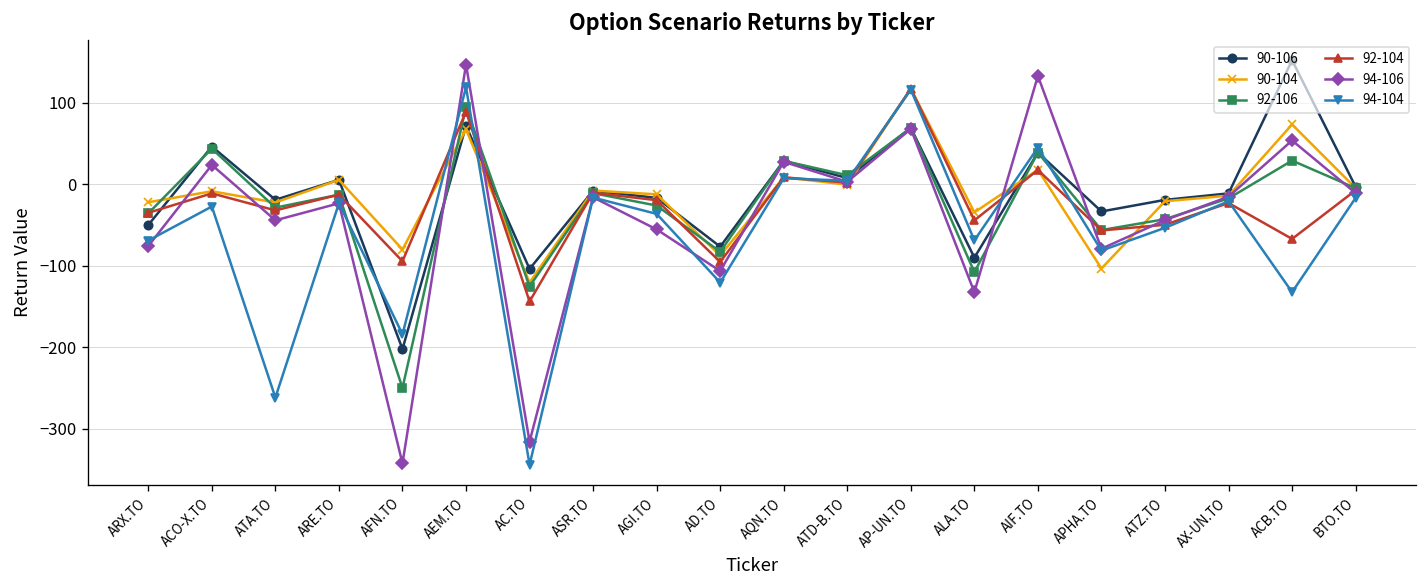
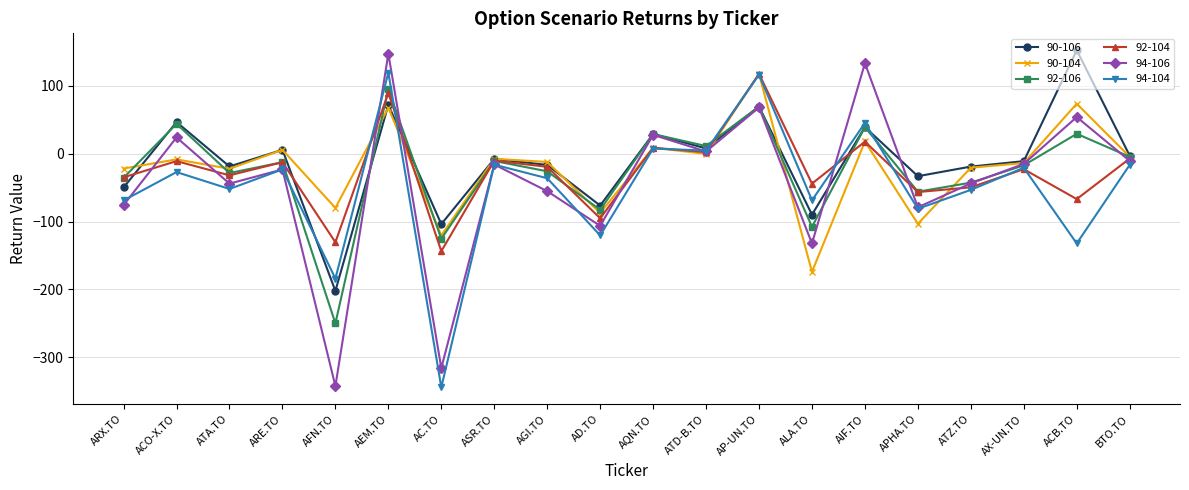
  {
    "90-106": {
      "ARX.TO": -50,
      "AFN.TO": -200,
      "AEM.TO": 70,
      "AC.TO": -100,
      "AD.TO": -80,
      "ALA.TO": -90,
      "APHA.TO": -30
    },
    "90-104": {
      "ARX.TO": -20,
      "AFN.TO": -80,
      "AEM.TO": 70,
      "AC.TO": -120,
      "AGI.TO": -10,
      "AD.TO": -90,
-     "ALA.TO": -30,
+     "ALA.TO": -170,
      "APHA.TO": -100,
      "ACB.TO": 70
    },
    "92-106": {
      "AFN.TO": -250,
      "AEM.TO": 90,
      "AC.TO": -130,
      "AGI.TO": -30,
      "AD.TO": -80,
      "ALA.TO": -110,
      "ACB.TO": 30
    },
    "92-104": {
-     "AFN.TO": -90,
+     "AFN.TO": -130,
      "AEM.TO": 90,
      "AC.TO": -140,
      "AD.TO": -100,
      "ALA.TO": -40,
      "ATZ.TO": -50,
      "ACB.TO": -70
    },
    "94-106": {
      "ARX.TO": -80,
      "ACO-X.TO": 20,
      "ATA.TO": -40,
      "AFN.TO": -340,
      "AEM.TO": 150,
      "AC.TO": -320,
      "AGI.TO": -60,
      "AD.TO": -110,
      "ALA.TO": -130,
      "AIF.TO": 130,
      "ACB.TO": 50
    },
    "94-104": {
      "ARX.TO": -70,
      "ACO-X.TO": -30,
-     "ATA.TO": -260,
+     "ATA.TO": -50,
      "AFN.TO": -180,
      "AEM.TO": 120,
      "AC.TO": -340,
      "AGI.TO": -40,
      "AD.TO": -120,
      "ALA.TO": -70,
      "AIF.TO": 50,
      "ATZ.TO": -50,
      "ACB.TO": -130,
      "BTO.TO": -20
    }
  }
